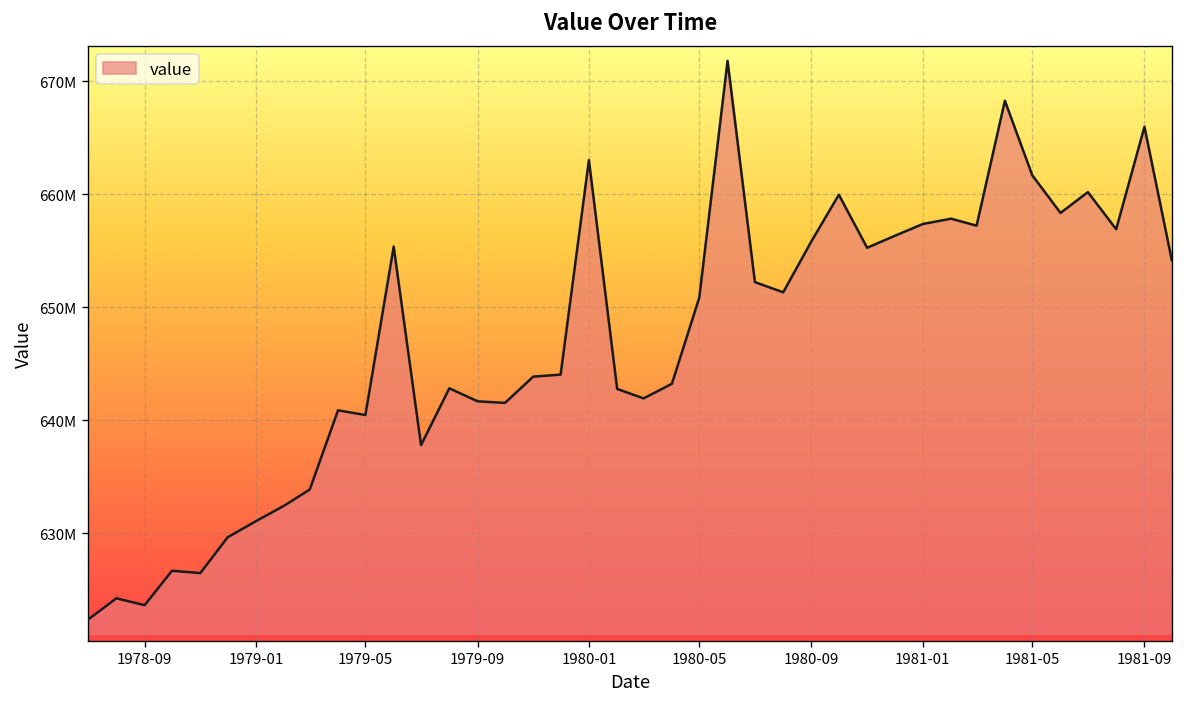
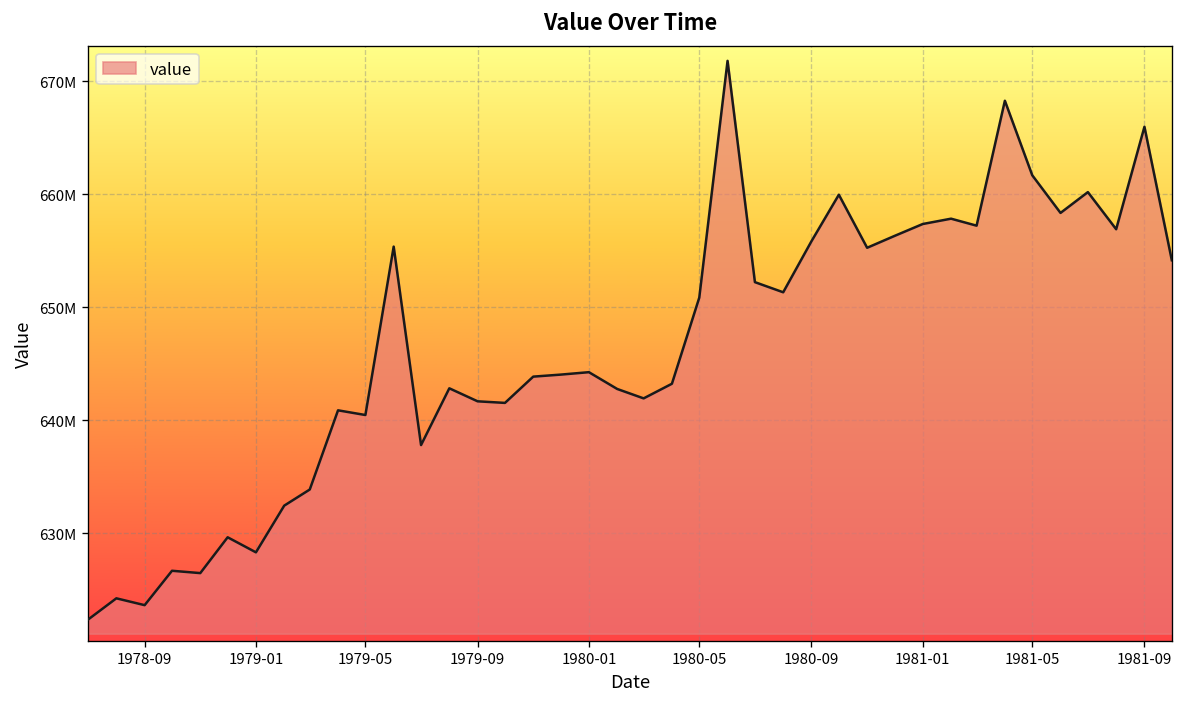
  {
    "1978-09": 624000000,
-   "1979-01": 631000000,
+   "1979-01": 628000000,
    "1979-05": 640000000,
    "1979-09": 642000000,
-   "1980-01": 663000000,
+   "1980-01": 644000000,
    "1980-05": 651000000,
    "1980-09": 656000000,
    "1981-01": 657000000,
    "1981-05": 662000000,
    "1981-09": 666000000
  }
